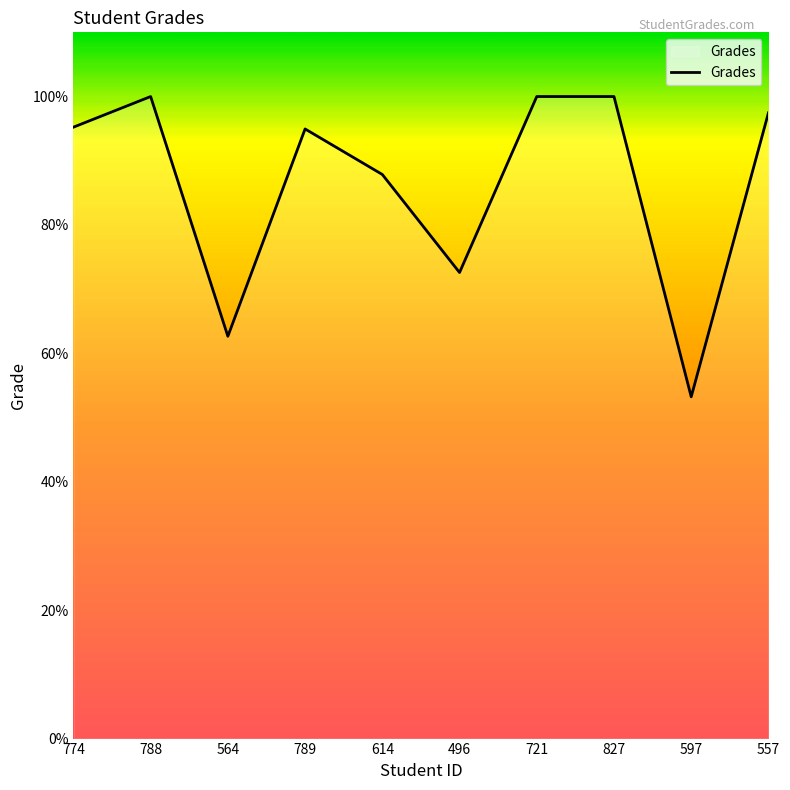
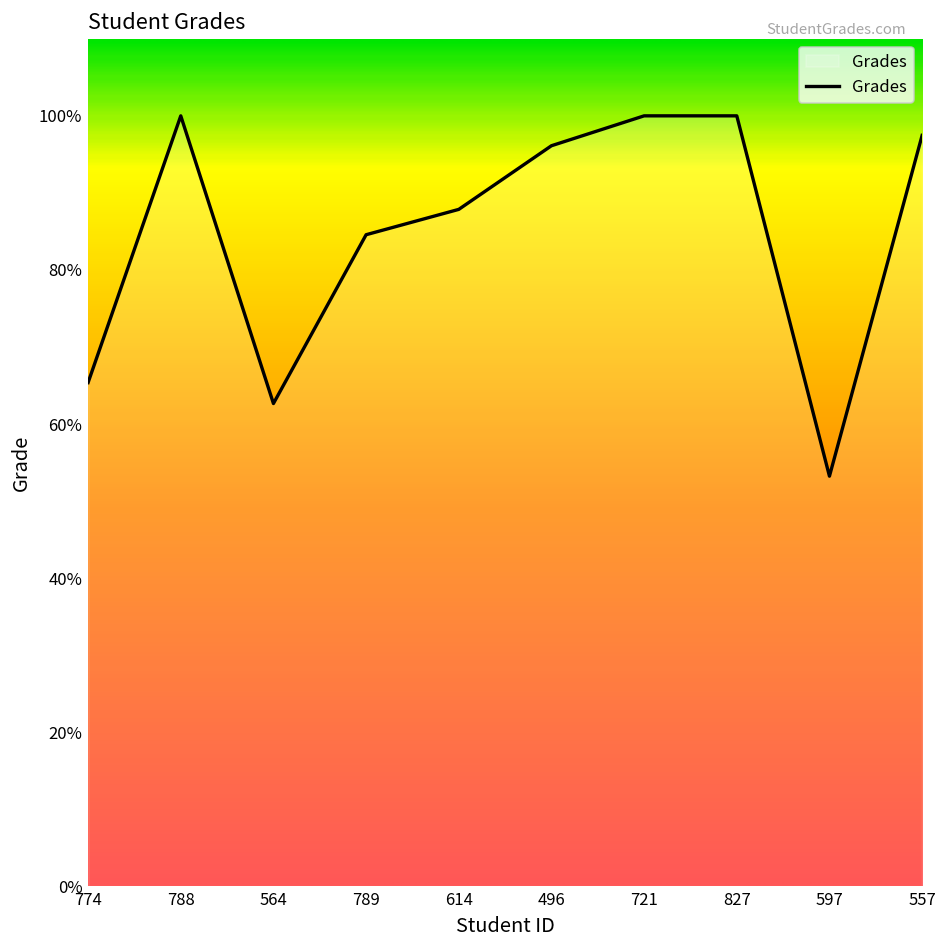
  {
-   "774": "95%",
+   "774": "65%",
    "788": "100%",
    "564": "63%",
-   "789": "95%",
+   "789": "85%",
    "614": "88%",
-   "496": "73%",
+   "496": "96%",
    "721": "100%",
    "827": "100%",
    "597": "53%",
    "557": "97%"
  }
